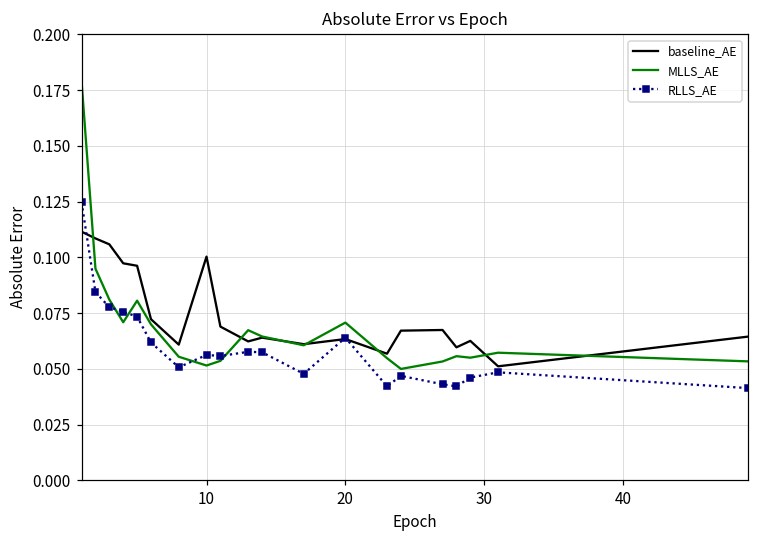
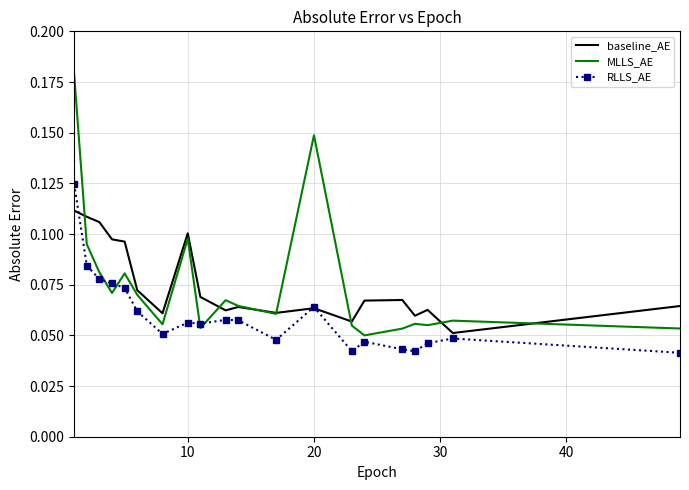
  {
    "baseline_AE": {
      "10": 0.100
    },
    "MLLS_AE": {
-     "10": 0.052,
-     "20": 0.071
+     "10": 0.098,
+     "20": 0.149
    },
    "RLLS_AE": {
      "10": 0.056
    }
  }
